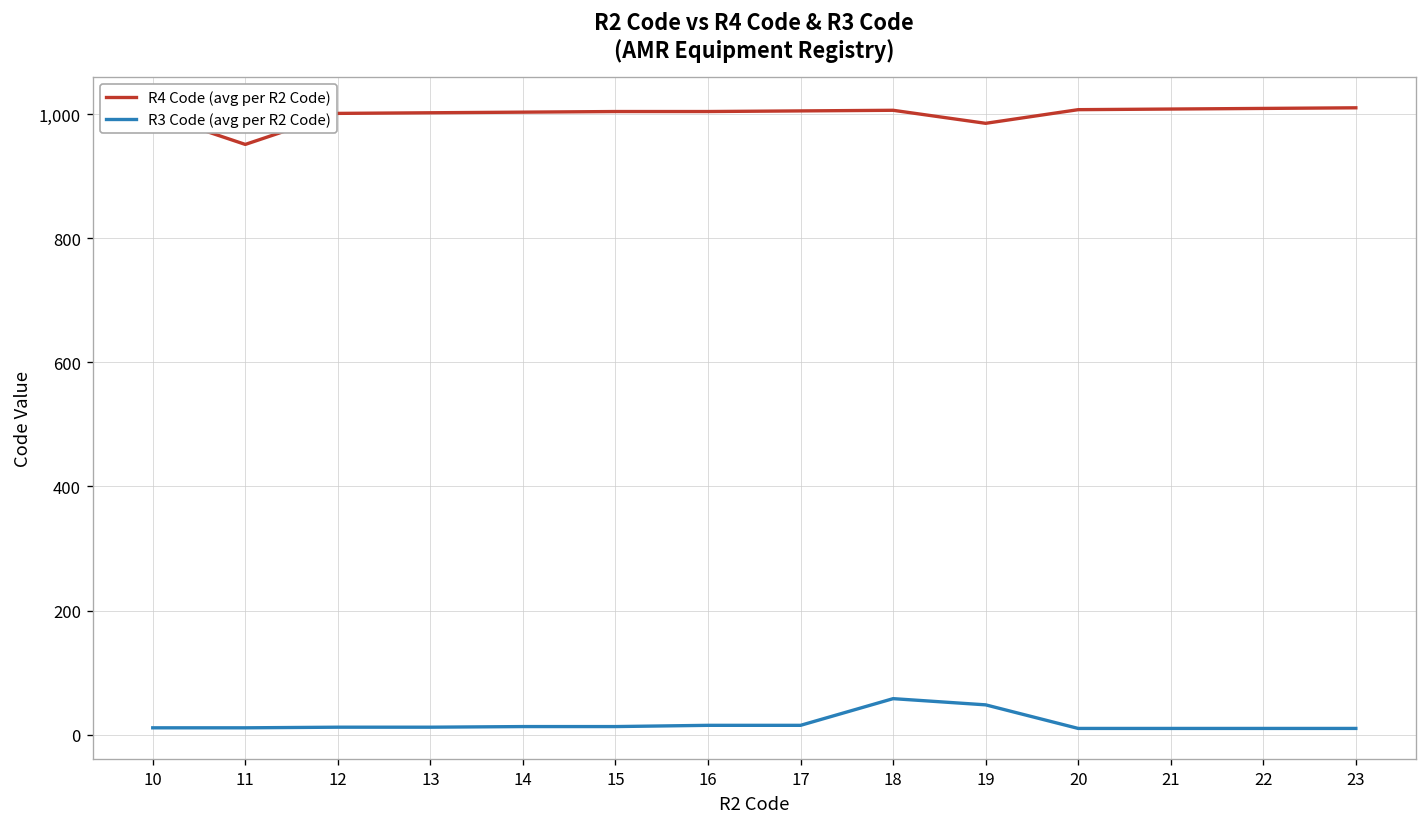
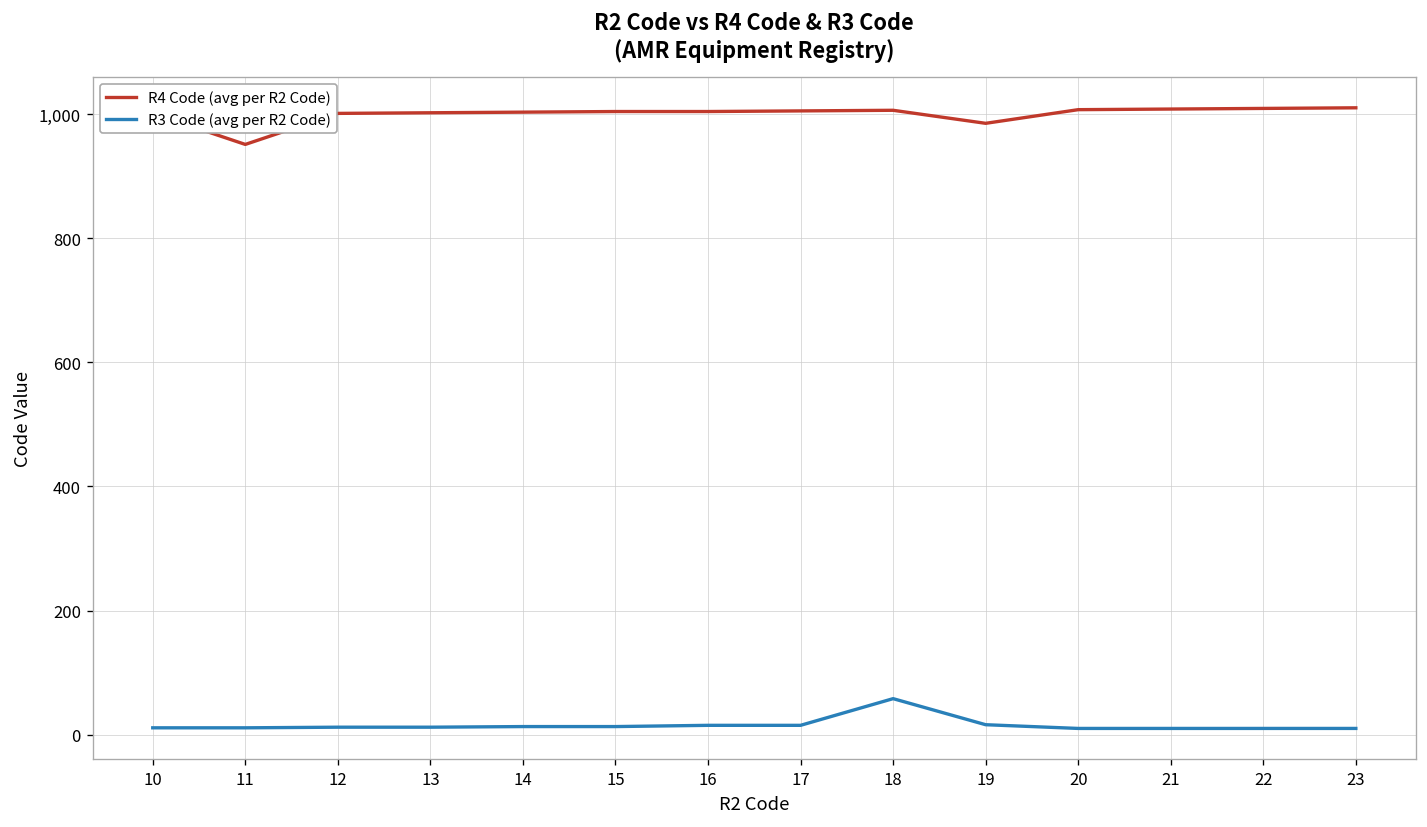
  {
    "R4 Code (avg per R2 Code)": {
      "11": "950",
      "12": "1,000",
      "13": "1,000",
      "14": "1,000",
      "15": "1,000",
      "16": "1,000",
      "17": "1,010",
      "18": "1,010",
      "19": "990",
      "20": "1,010",
      "21": "1,010",
      "22": "1,010",
      "23": "1,010"
    },
    "R3 Code (avg per R2 Code)": {
      "10": "10",
      "11": "10",
      "12": "10",
      "13": "10",
      "14": "10",
      "15": "10",
      "16": "20",
      "17": "20",
      "18": "60",
-     "19": "50",
+     "19": "20",
      "20": "10",
      "21": "10",
      "22": "10",
      "23": "10"
    }
  }
